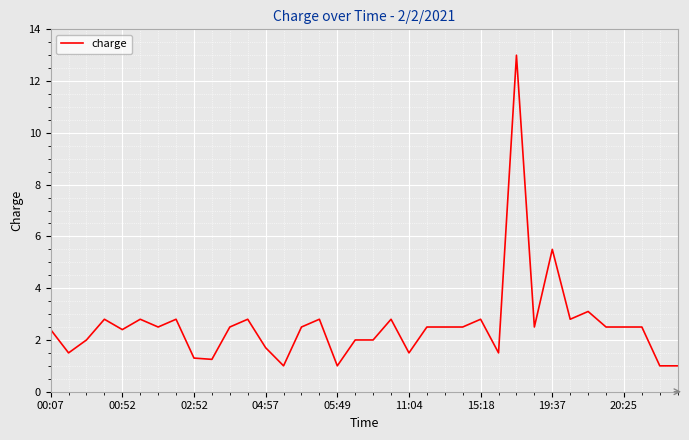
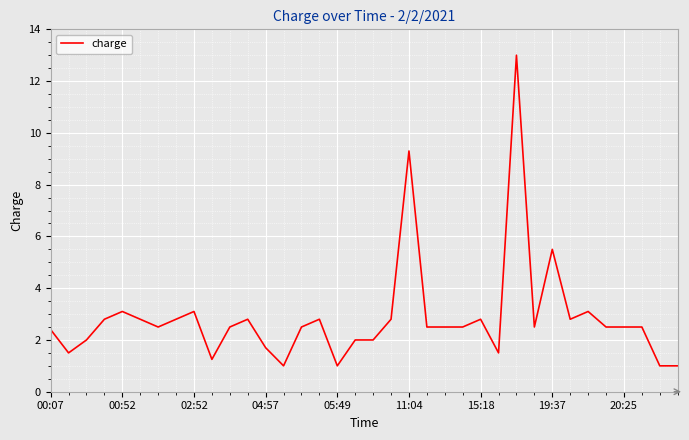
  {
    "00:07": 2.4,
-   "00:52": 2.4,
-   "02:52": 1.3,
+   "00:52": 3.1,
+   "02:52": 3.1,
    "04:57": 1.7,
    "05:49": 1.0,
-   "11:04": 1.5,
+   "11:04": 9.3,
    "15:18": 2.8,
    "19:37": 5.5,
    "20:25": 2.5
  }
